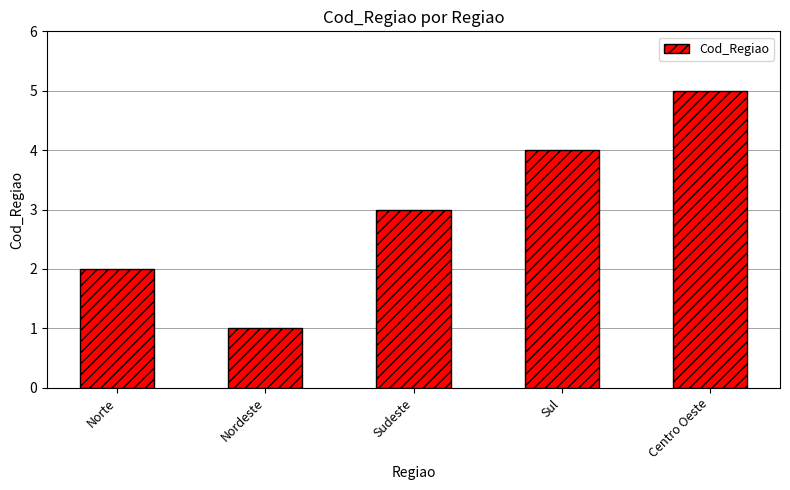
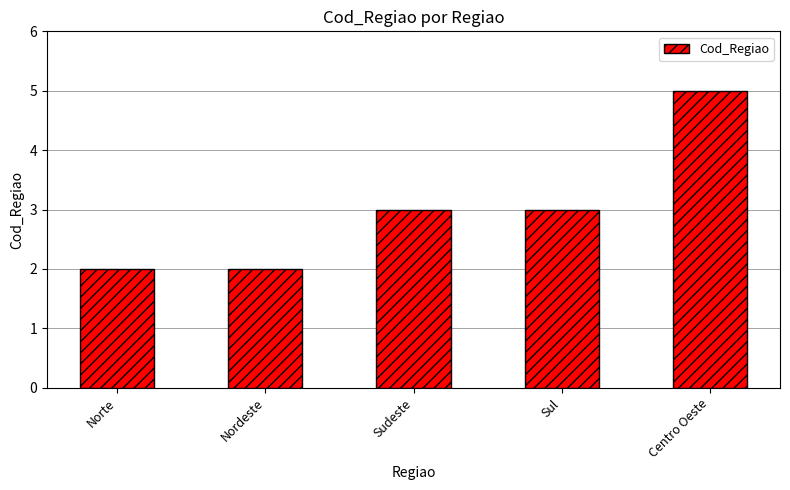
  {
    "Norte": 2,
-   "Nordeste": 1,
+   "Nordeste": 2,
    "Sudeste": 3,
-   "Sul": 4,
+   "Sul": 3,
    "Centro Oeste": 5
  }
